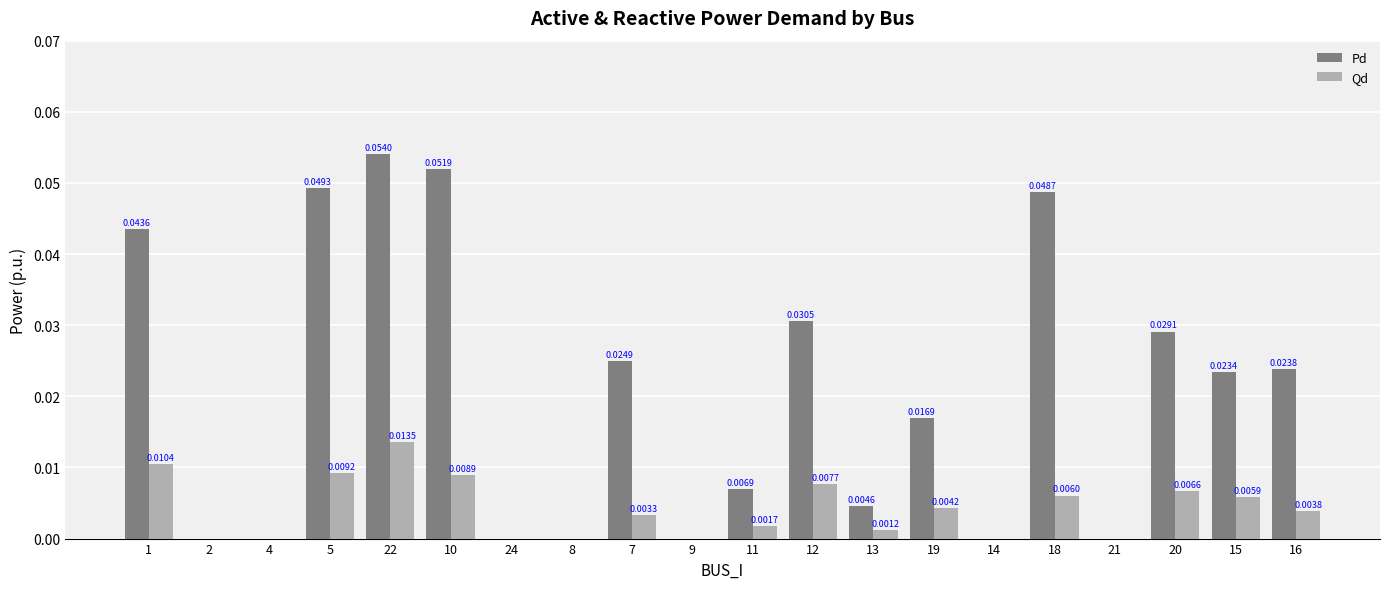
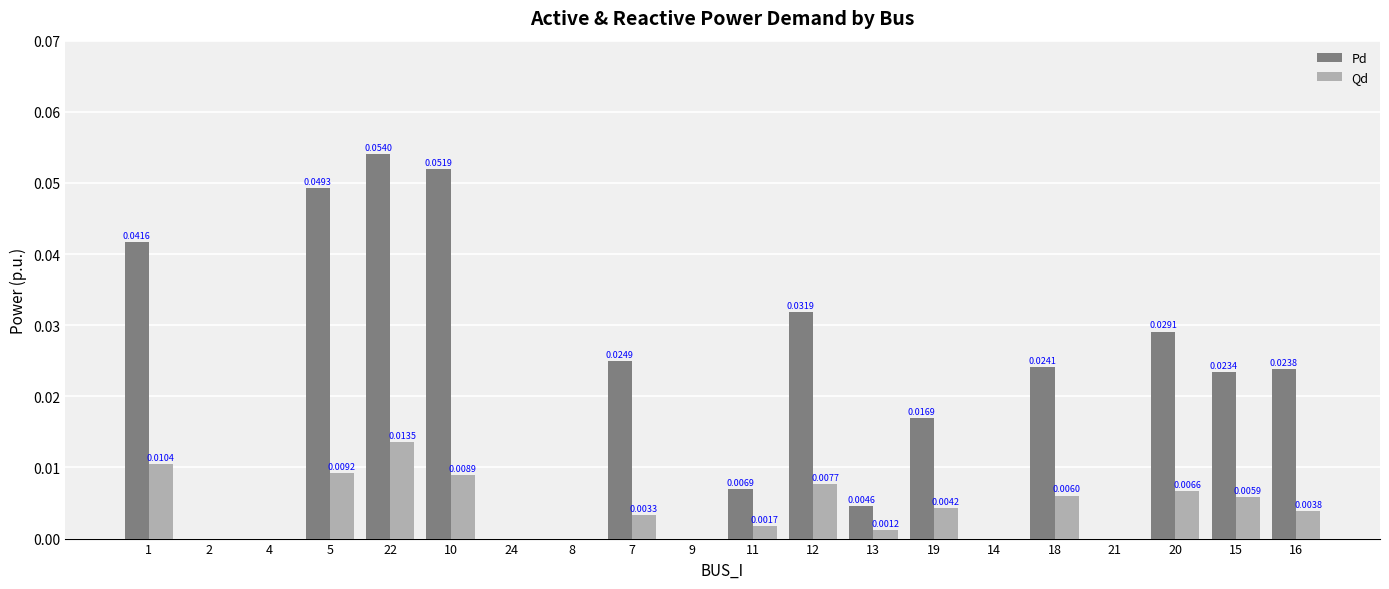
  {
    "Pd": {
-     "1": 0.0436,
+     "1": 0.0416,
      "5": 0.0493,
      "22": 0.0540,
      "10": 0.0519,
      "7": 0.0249,
      "11": 0.0069,
-     "12": 0.0305,
+     "12": 0.0319,
      "13": 0.0046,
      "19": 0.0169,
-     "18": 0.0487,
+     "18": 0.0241,
      "20": 0.0291,
      "15": 0.0234,
      "16": 0.0238
    },
    "Qd": {
      "1": 0.0104,
      "5": 0.0092,
      "22": 0.0135,
      "10": 0.0089,
      "7": 0.0033,
      "11": 0.0017,
      "12": 0.0077,
      "13": 0.0012,
      "19": 0.0042,
      "18": 0.0060,
      "20": 0.0066,
      "15": 0.0059,
      "16": 0.0038
    }
  }
